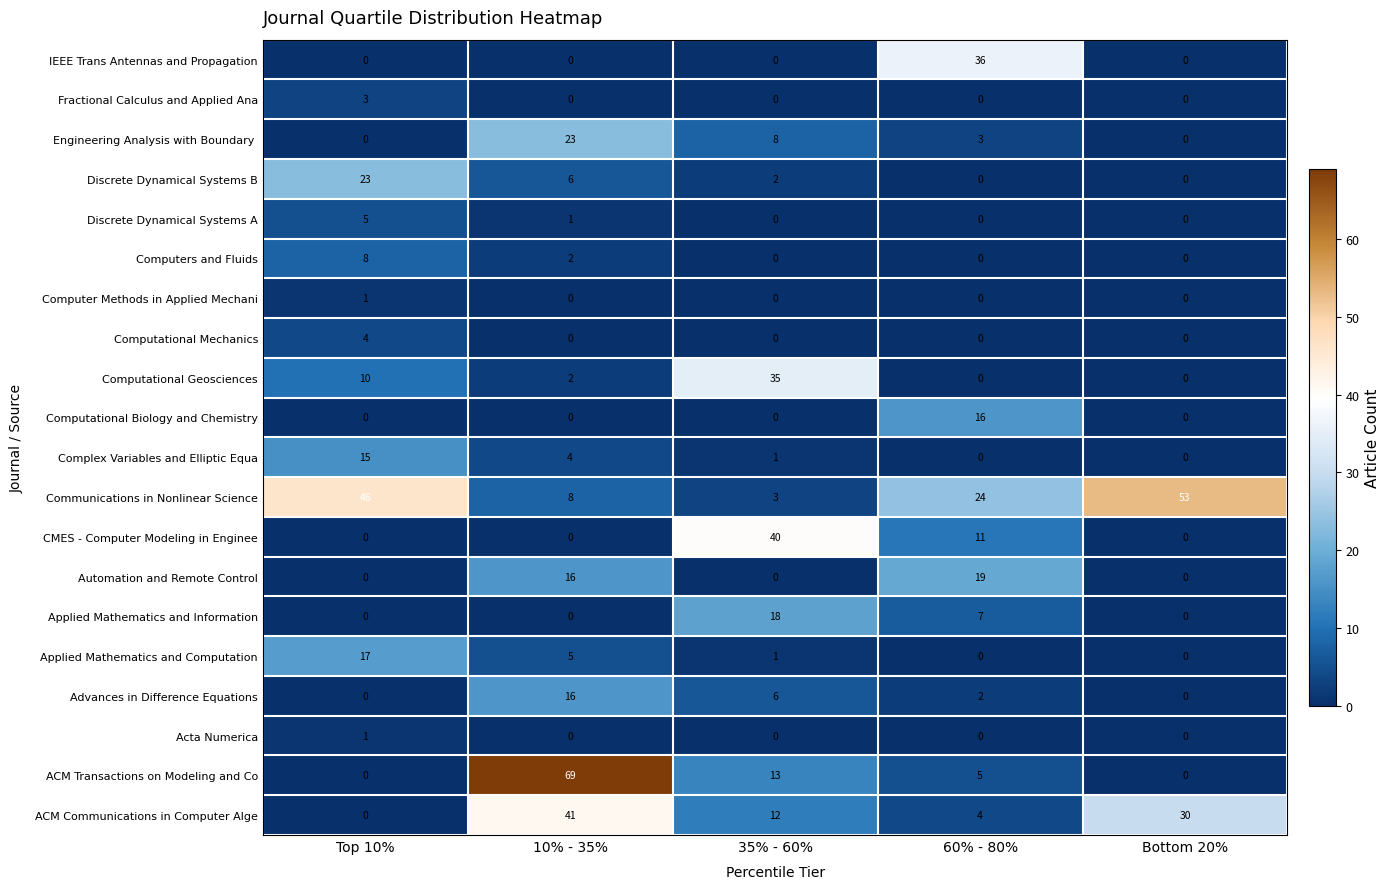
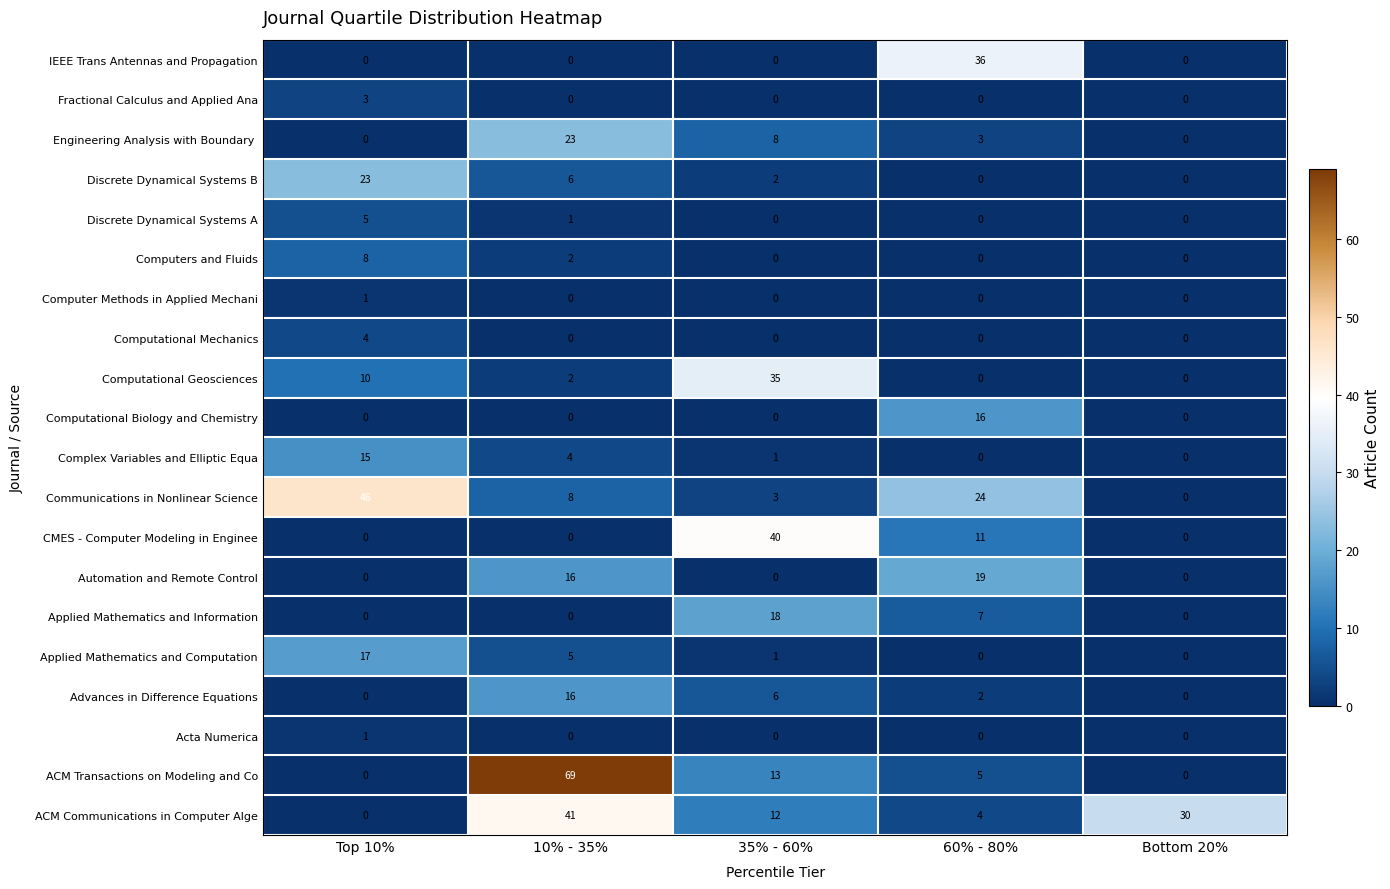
  {
    "IEEE Trans Antennas and Propagation": {
      "Top 10%": 0,
      "10% - 35%": 0,
      "35% - 60%": 0,
      "60% - 80%": 36,
      "Bottom 20%": 0
    },
    "Fractional Calculus and Applied Ana": {
      "Top 10%": 3,
      "10% - 35%": 0,
      "35% - 60%": 0,
      "60% - 80%": 0,
      "Bottom 20%": 0
    },
    "Engineering Analysis with Boundary": {
      "Top 10%": 0,
      "10% - 35%": 23,
      "35% - 60%": 8,
      "60% - 80%": 3,
      "Bottom 20%": 0
    },
    "Discrete Dynamical Systems B": {
      "Top 10%": 23,
      "10% - 35%": 6,
      "35% - 60%": 2,
      "60% - 80%": 0,
      "Bottom 20%": 0
    },
    "Discrete Dynamical Systems A": {
      "Top 10%": 5,
      "10% - 35%": 1,
      "35% - 60%": 0,
      "60% - 80%": 0,
      "Bottom 20%": 0
    },
    "Computers and Fluids": {
      "Top 10%": 8,
      "10% - 35%": 2,
      "35% - 60%": 0,
      "60% - 80%": 0,
      "Bottom 20%": 0
    },
    "Computer Methods in Applied Mechani": {
      "Top 10%": 1,
      "10% - 35%": 0,
      "35% - 60%": 0,
      "60% - 80%": 0,
      "Bottom 20%": 0
    },
    "Computational Mechanics": {
      "Top 10%": 4,
      "10% - 35%": 0,
      "35% - 60%": 0,
      "60% - 80%": 0,
      "Bottom 20%": 0
    },
    "Computational Geosciences": {
      "Top 10%": 10,
      "10% - 35%": 2,
      "35% - 60%": 35,
      "60% - 80%": 0,
      "Bottom 20%": 0
    },
    "Computational Biology and Chemistry": {
      "Top 10%": 0,
      "10% - 35%": 0,
      "35% - 60%": 0,
      "60% - 80%": 16,
      "Bottom 20%": 0
    },
    "Complex Variables and Elliptic Equa": {
      "Top 10%": 15,
      "10% - 35%": 4,
      "35% - 60%": 1,
      "60% - 80%": 0,
      "Bottom 20%": 0
    },
    "Communications in Nonlinear Science": {
      "Top 10%": 46,
      "10% - 35%": 8,
      "35% - 60%": 3,
      "60% - 80%": 24,
-     "Bottom 20%": 53
+     "Bottom 20%": 0
    },
    "CMES - Computer Modeling in Enginee": {
      "Top 10%": 0,
      "10% - 35%": 0,
      "35% - 60%": 40,
      "60% - 80%": 11,
      "Bottom 20%": 0
    },
    "Automation and Remote Control": {
      "Top 10%": 0,
      "10% - 35%": 16,
      "35% - 60%": 0,
      "60% - 80%": 19,
      "Bottom 20%": 0
    },
    "Applied Mathematics and Information": {
      "Top 10%": 0,
      "10% - 35%": 0,
      "35% - 60%": 18,
      "60% - 80%": 7,
      "Bottom 20%": 0
    },
    "Applied Mathematics and Computation": {
      "Top 10%": 17,
      "10% - 35%": 5,
      "35% - 60%": 1,
      "60% - 80%": 0,
      "Bottom 20%": 0
    },
    "Advances in Difference Equations": {
      "Top 10%": 0,
      "10% - 35%": 16,
      "35% - 60%": 6,
      "60% - 80%": 2,
      "Bottom 20%": 0
    },
    "Acta Numerica": {
      "Top 10%": 1,
      "10% - 35%": 0,
      "35% - 60%": 0,
      "60% - 80%": 0,
      "Bottom 20%": 0
    },
    "ACM Transactions on Modeling and Co": {
      "Top 10%": 0,
      "10% - 35%": 69,
      "35% - 60%": 13,
      "60% - 80%": 5,
      "Bottom 20%": 0
    },
    "ACM Communications in Computer Alge": {
      "Top 10%": 0,
      "10% - 35%": 41,
      "35% - 60%": 12,
      "60% - 80%": 4,
      "Bottom 20%": 30
    }
  }
